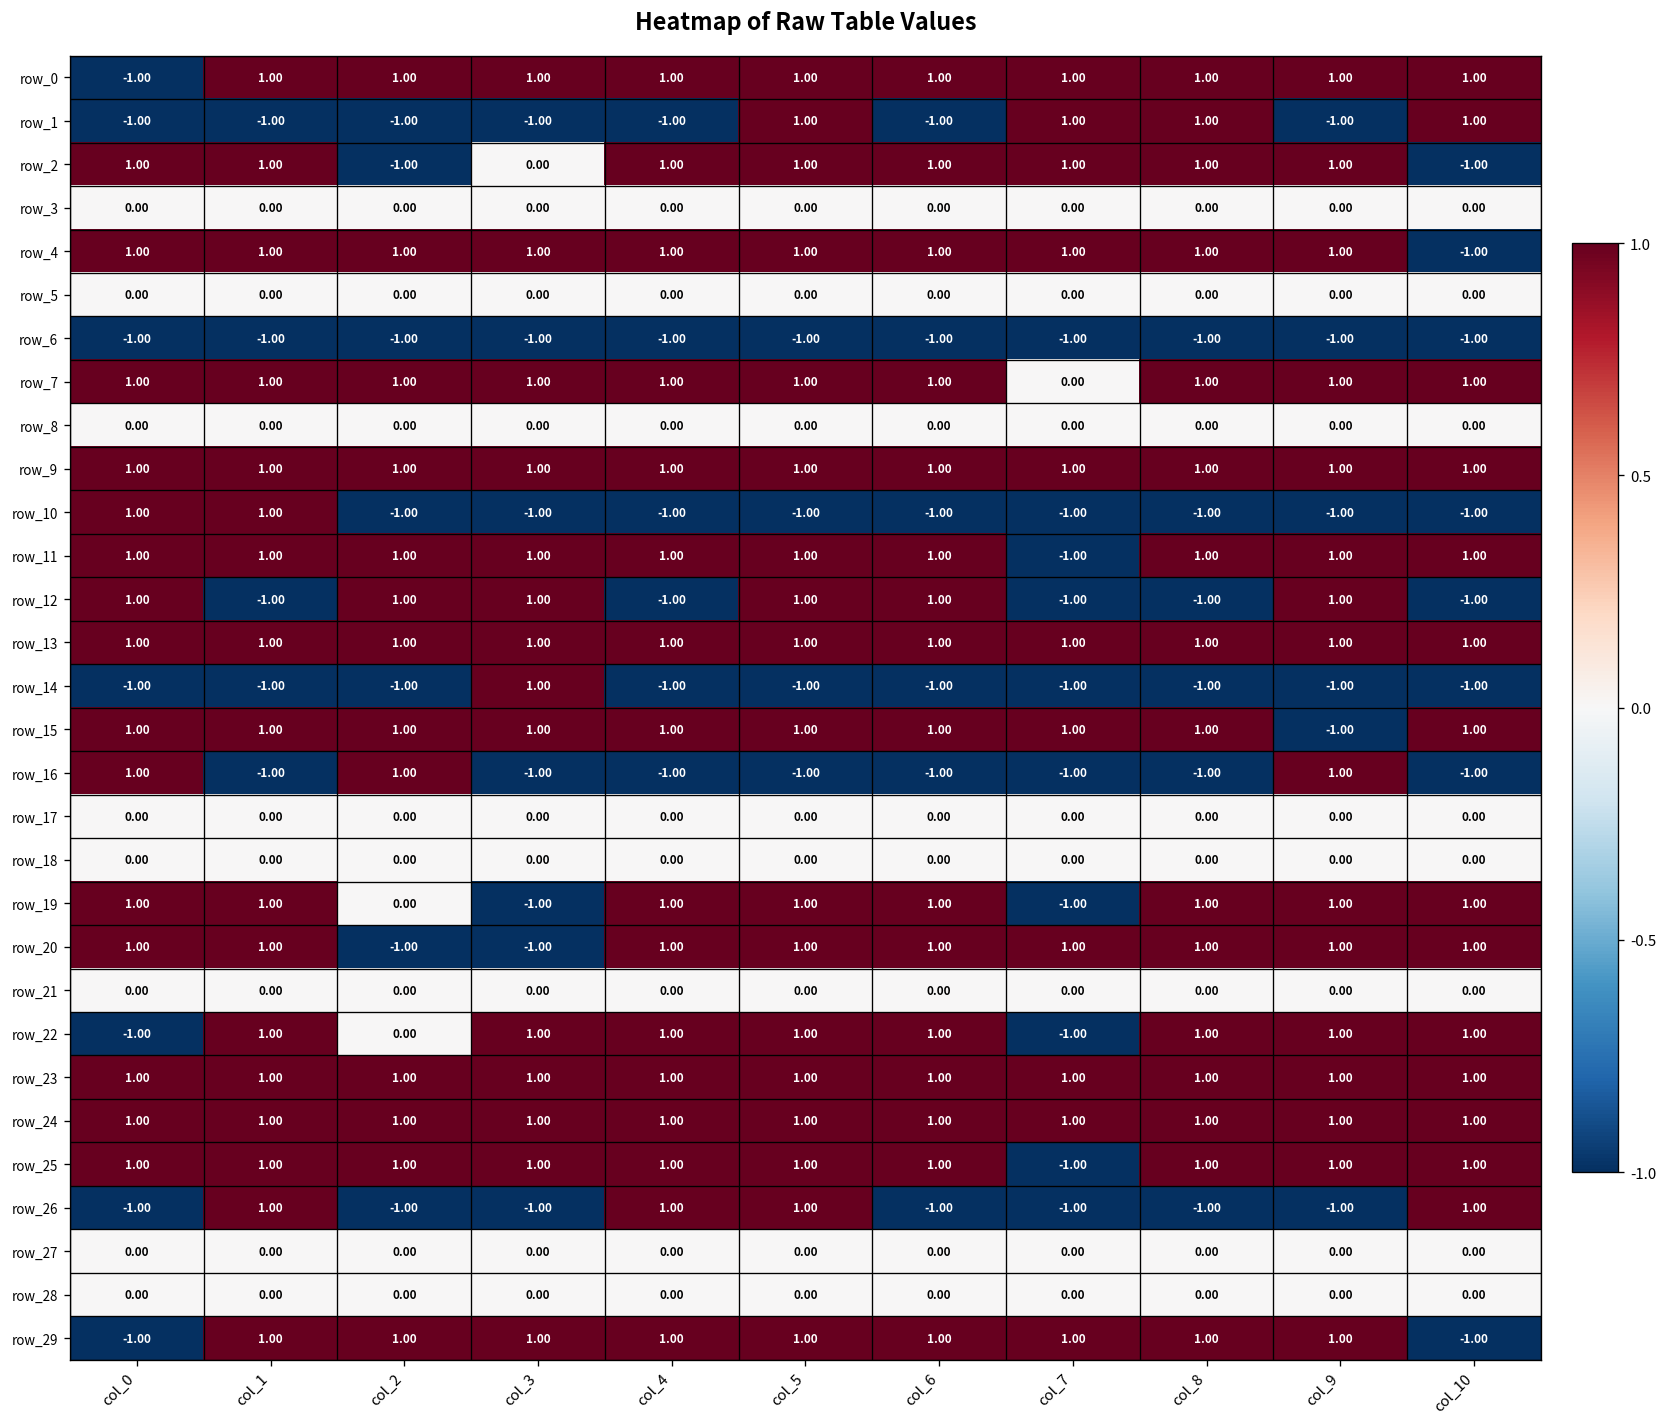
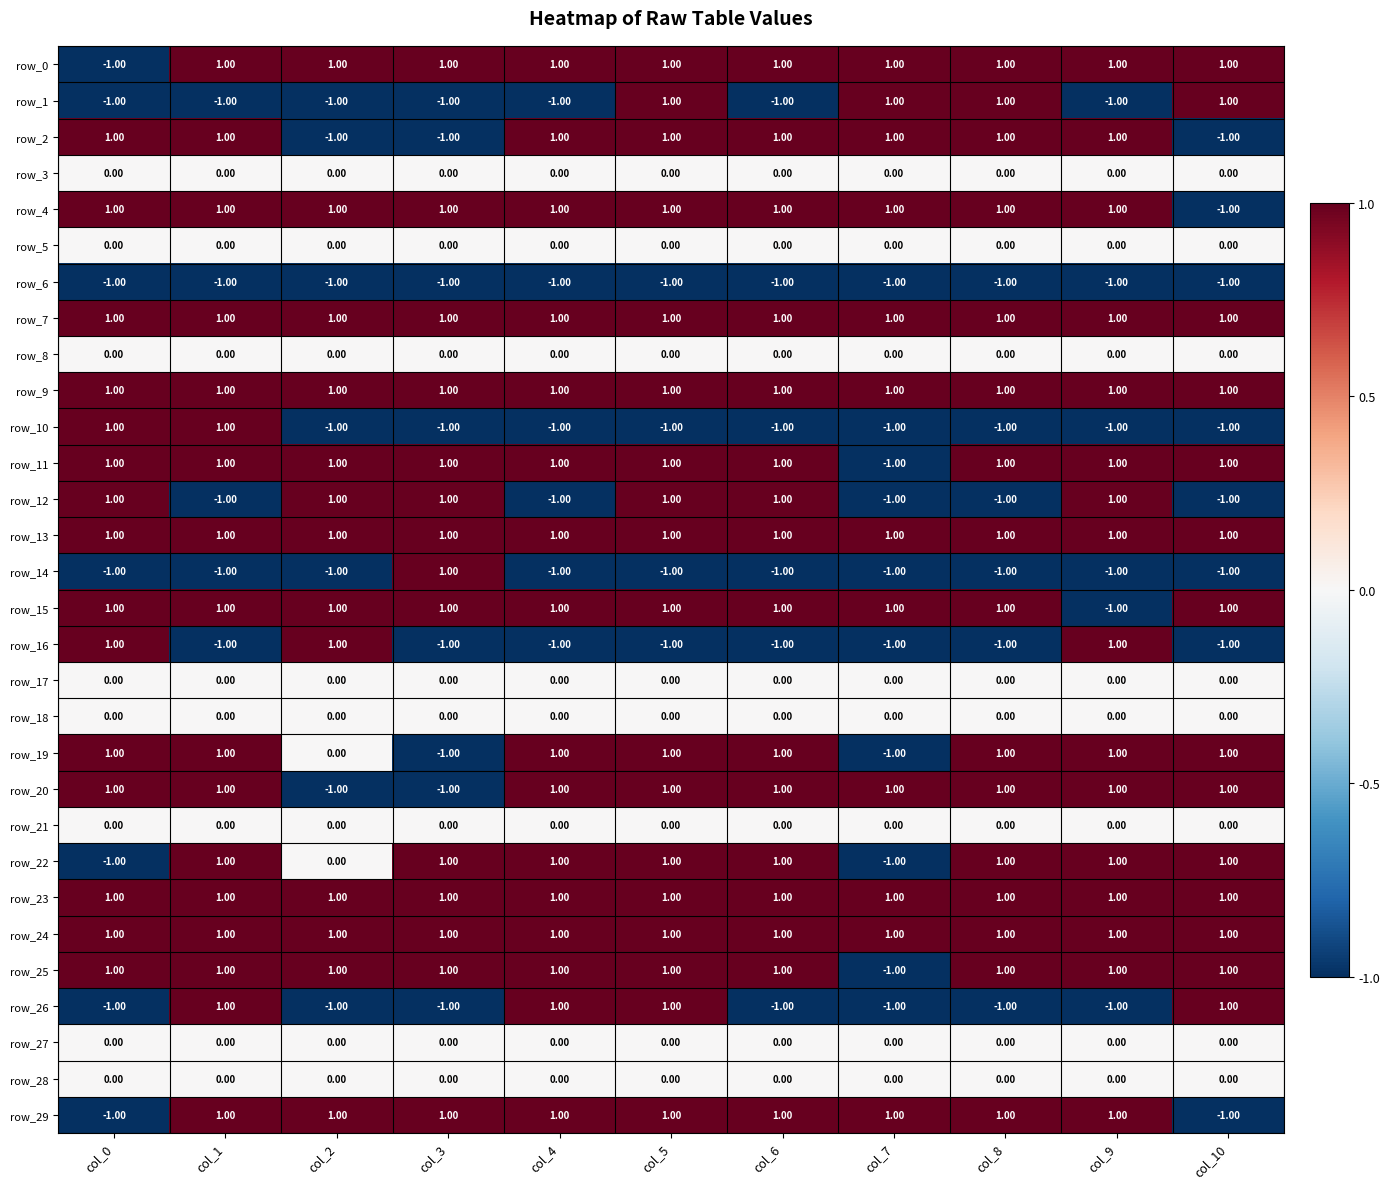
  {
    "row_2": {
      "col_0": 1.00,
      "col_1": 1.00,
      "col_2": -1.00,
-     "col_3": 0.00,
+     "col_3": -1.00,
      "col_4": 1.00,
      "col_5": 1.00,
      "col_6": 1.00,
      "col_7": 1.00,
      "col_8": 1.00,
      "col_9": 1.00,
      "col_10": -1.00
    },
    "row_7": {
      "col_0": 1.00,
      "col_1": 1.00,
      "col_2": 1.00,
      "col_3": 1.00,
      "col_4": 1.00,
      "col_5": 1.00,
      "col_6": 1.00,
-     "col_7": 0.00,
+     "col_7": 1.00,
      "col_8": 1.00,
      "col_9": 1.00,
      "col_10": 1.00
    }
  }
